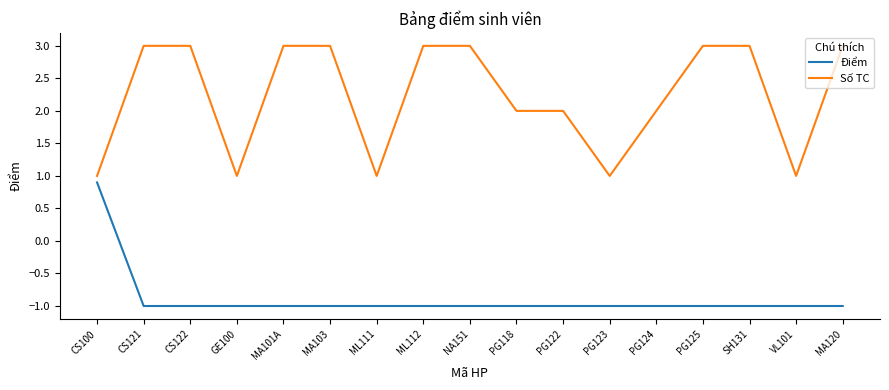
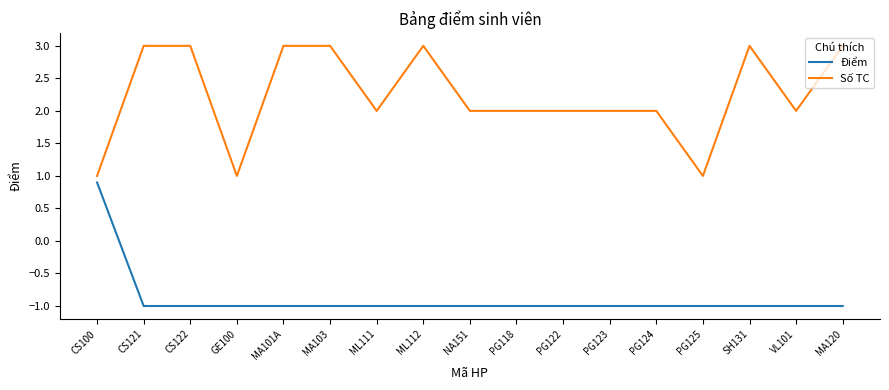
  {
    "Điểm": {
      "CS100": 0.9,
      "CS121": -1,
      "CS122": -1,
      "GE100": -1,
      "MA101A": -1,
      "MA103": -1,
      "ML111": -1,
      "ML112": -1,
      "NA151": -1,
      "PG118": -1,
      "PG122": -1,
      "PG123": -1,
      "PG124": -1,
      "PG125": -1,
      "SH131": -1,
      "VL101": -1,
      "MA120": -1
    },
    "Số TC": {
      "CS100": 1,
      "CS121": 3,
      "CS122": 3,
      "GE100": 1,
      "MA101A": 3,
      "MA103": 3,
-     "ML111": 1,
+     "ML111": 2,
      "ML112": 3,
-     "NA151": 3,
+     "NA151": 2,
      "PG118": 2,
      "PG122": 2,
-     "PG123": 1,
+     "PG123": 2,
      "PG124": 2,
-     "PG125": 3,
+     "PG125": 1,
      "SH131": 3,
-     "VL101": 1
+     "VL101": 2
    }
  }
